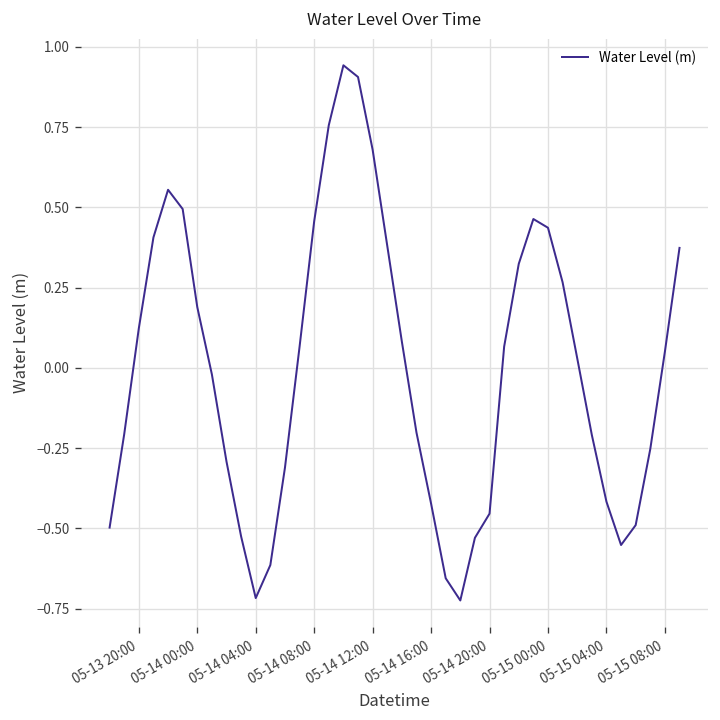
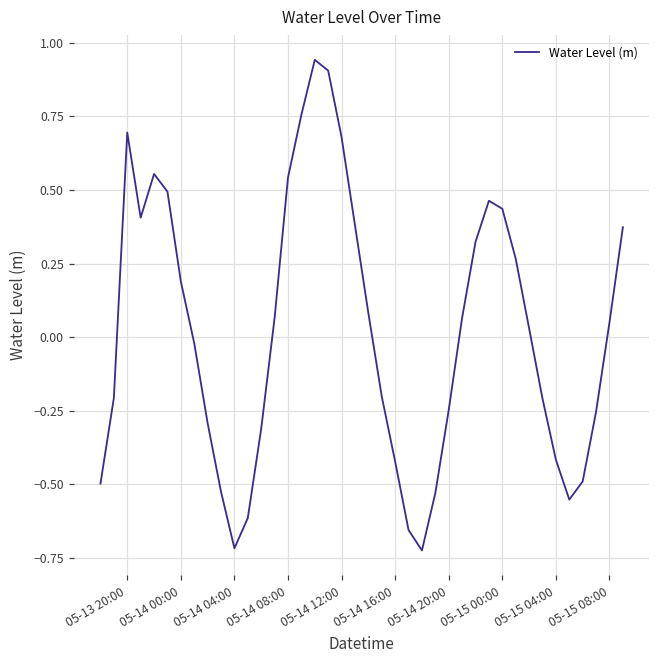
  {
-   "05-13 20:00": 0.12,
+   "05-13 20:00": 0.70,
    "05-14 00:00": 0.19,
    "05-14 04:00": -0.72,
-   "05-14 08:00": 0.46,
+   "05-14 08:00": 0.54,
    "05-14 12:00": 0.68,
    "05-14 16:00": -0.42,
-   "05-14 20:00": -0.45,
+   "05-14 20:00": -0.25,
    "05-15 00:00": 0.44,
    "05-15 04:00": -0.42,
    "05-15 08:00": 0.05
  }
